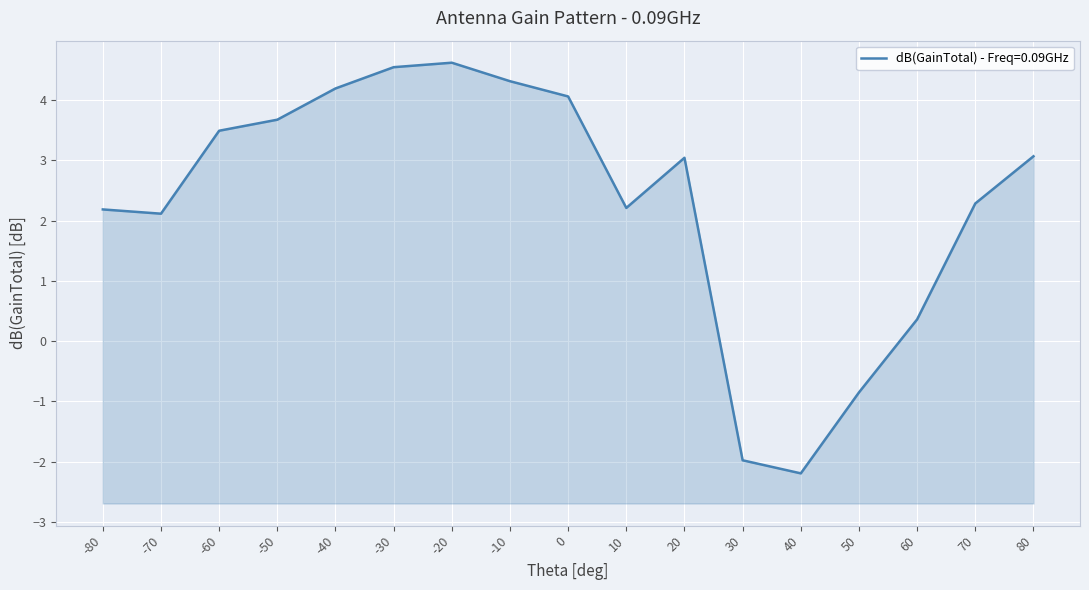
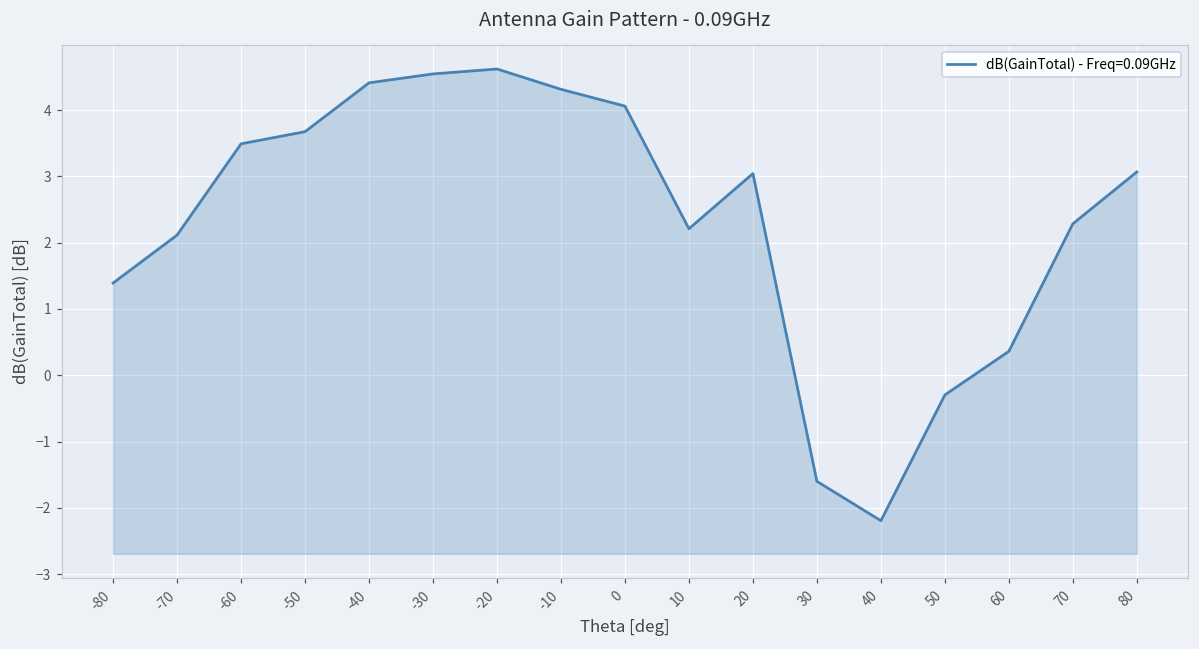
  {
-   "-80": 2.2,
+   "-80": 1.4,
    "-70": 2.1,
    "-60": 3.5,
    "-50": 3.7,
-   "-40": 4.2,
+   "-40": 4.4,
    "-30": 4.5,
    "-20": 4.6,
    "-10": 4.3,
    "0": 4.1,
    "10": 2.2,
    "20": 3.0,
-   "30": -2.0,
+   "30": -1.6,
    "40": -2.2,
-   "50": -0.9,
+   "50": -0.3,
    "60": 0.4,
    "70": 2.3,
    "80": 3.1
  }
